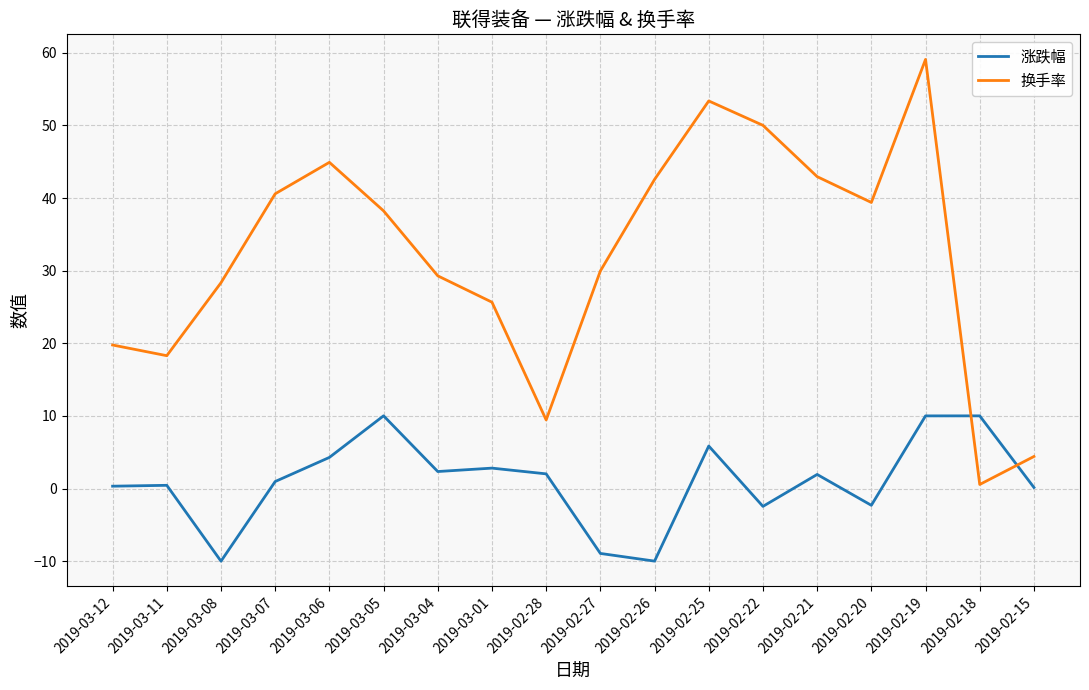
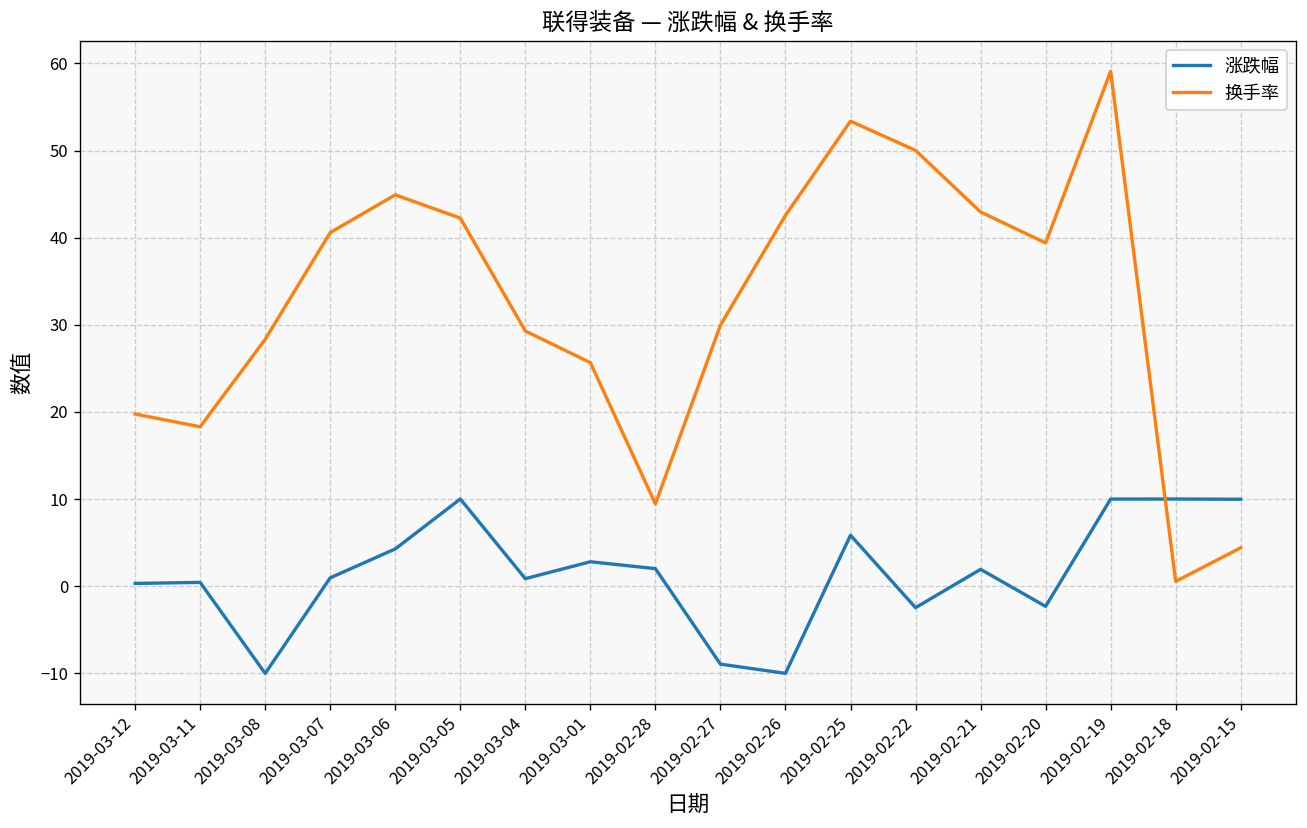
  {
    "涨跌幅": {
      "2019-03-12": 0,
      "2019-03-11": 0,
      "2019-03-08": -10,
      "2019-03-07": 1,
      "2019-03-06": 4,
      "2019-03-05": 10,
-     "2019-03-04": 2,
+     "2019-03-04": 1,
      "2019-03-01": 3,
      "2019-02-28": 2,
      "2019-02-27": -9,
      "2019-02-26": -10,
      "2019-02-25": 6,
      "2019-02-22": -2,
      "2019-02-21": 2,
      "2019-02-20": -2,
      "2019-02-19": 10,
      "2019-02-18": 10,
-     "2019-02-15": 0
+     "2019-02-15": 10
    },
    "换手率": {
      "2019-03-12": 20,
      "2019-03-11": 18,
      "2019-03-08": 28,
      "2019-03-07": 41,
      "2019-03-06": 45,
-     "2019-03-05": 38,
+     "2019-03-05": 42,
      "2019-03-04": 29,
      "2019-03-01": 26,
      "2019-02-28": 9,
      "2019-02-27": 30,
      "2019-02-26": 43,
      "2019-02-25": 53,
      "2019-02-22": 50,
      "2019-02-21": 43,
      "2019-02-20": 39,
      "2019-02-19": 59,
      "2019-02-18": 1,
      "2019-02-15": 4
    }
  }
